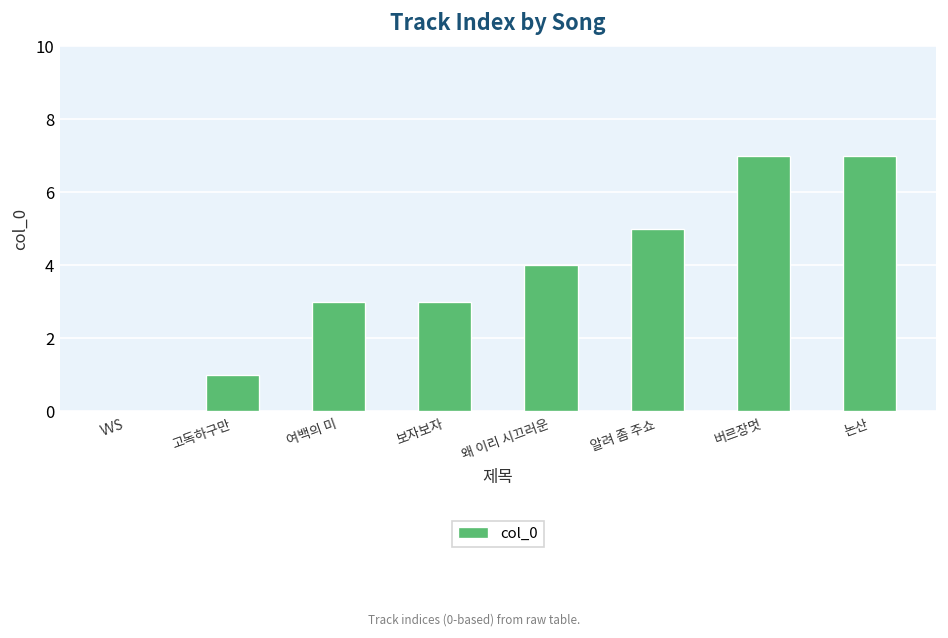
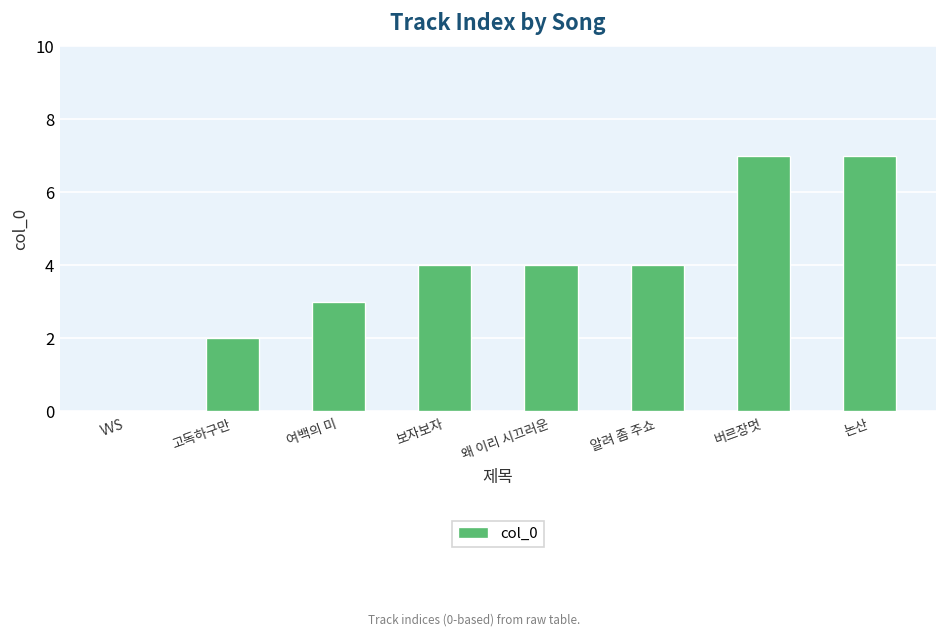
  {
    "VVS": 0,
-   "고독하구만": 1,
+   "고독하구만": 2,
    "여백의 미": 3,
-   "보자보자": 3,
+   "보자보자": 4,
    "왜 이리 시끄러운": 4,
-   "알려 좀 주쇼": 5,
+   "알려 좀 주쇼": 4,
    "버르장멋": 7,
    "논산": 7
  }
